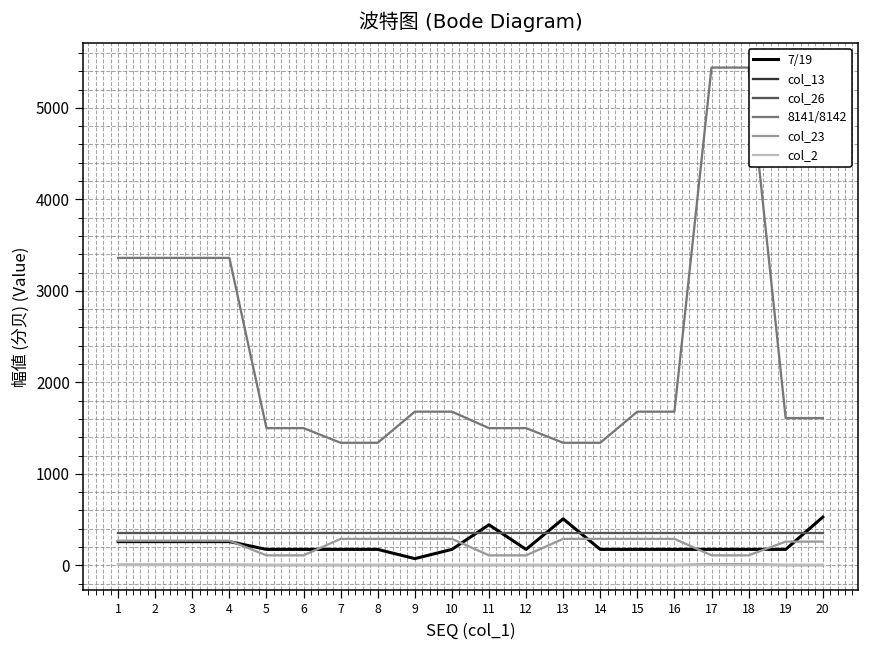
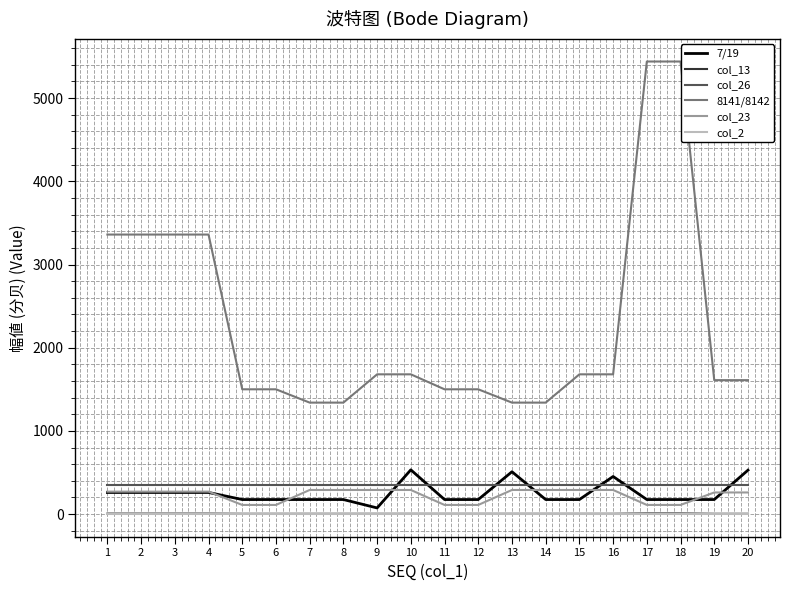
  {
    "7/19": {
      "5": 200,
      "6": 200,
      "7": 200,
      "8": 200,
      "9": 100,
-     "10": 200,
-     "11": 400,
+     "10": 500,
+     "11": 200,
      "12": 200,
      "13": 500,
      "14": 200,
      "15": 200,
-     "16": 200,
+     "16": 500,
      "17": 200,
      "18": 200,
      "19": 200,
      "20": 500
    }
  }
